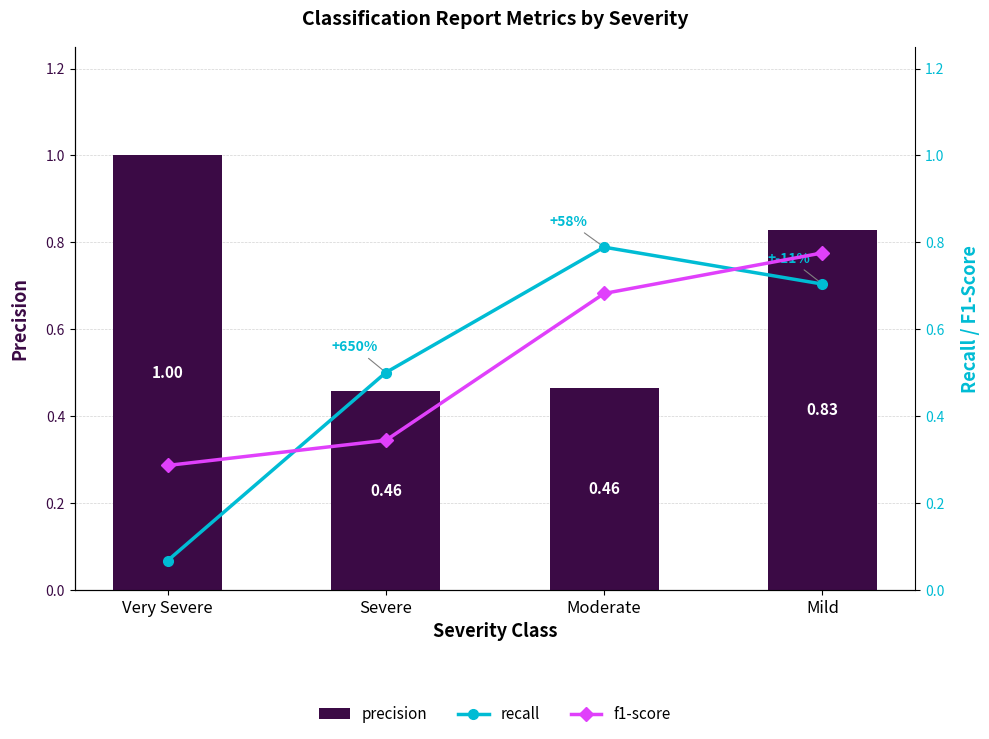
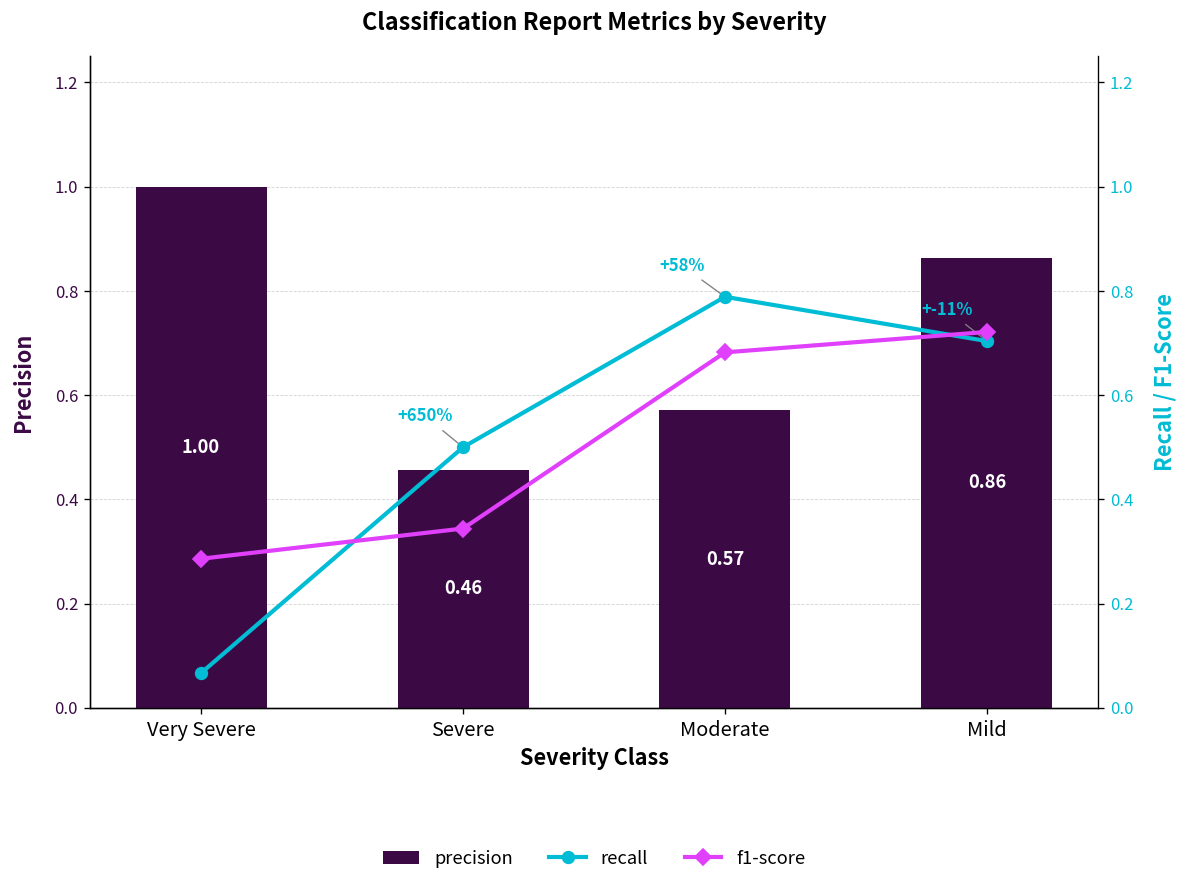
  {
    "precision": {
      "Very Severe": 1.00,
      "Severe": 0.46,
-     "Moderate": 0.46,
-     "Mild": 0.83
+     "Moderate": 0.57,
+     "Mild": 0.86
    },
    "recall": {
      "Very Severe": 0.07,
      "Mild": 0.70
    },
    "f1-score": {
      "Very Severe": 0.29,
      "Severe": 0.34,
      "Moderate": 0.68,
-     "Mild": 0.78
+     "Mild": 0.72
    }
  }
